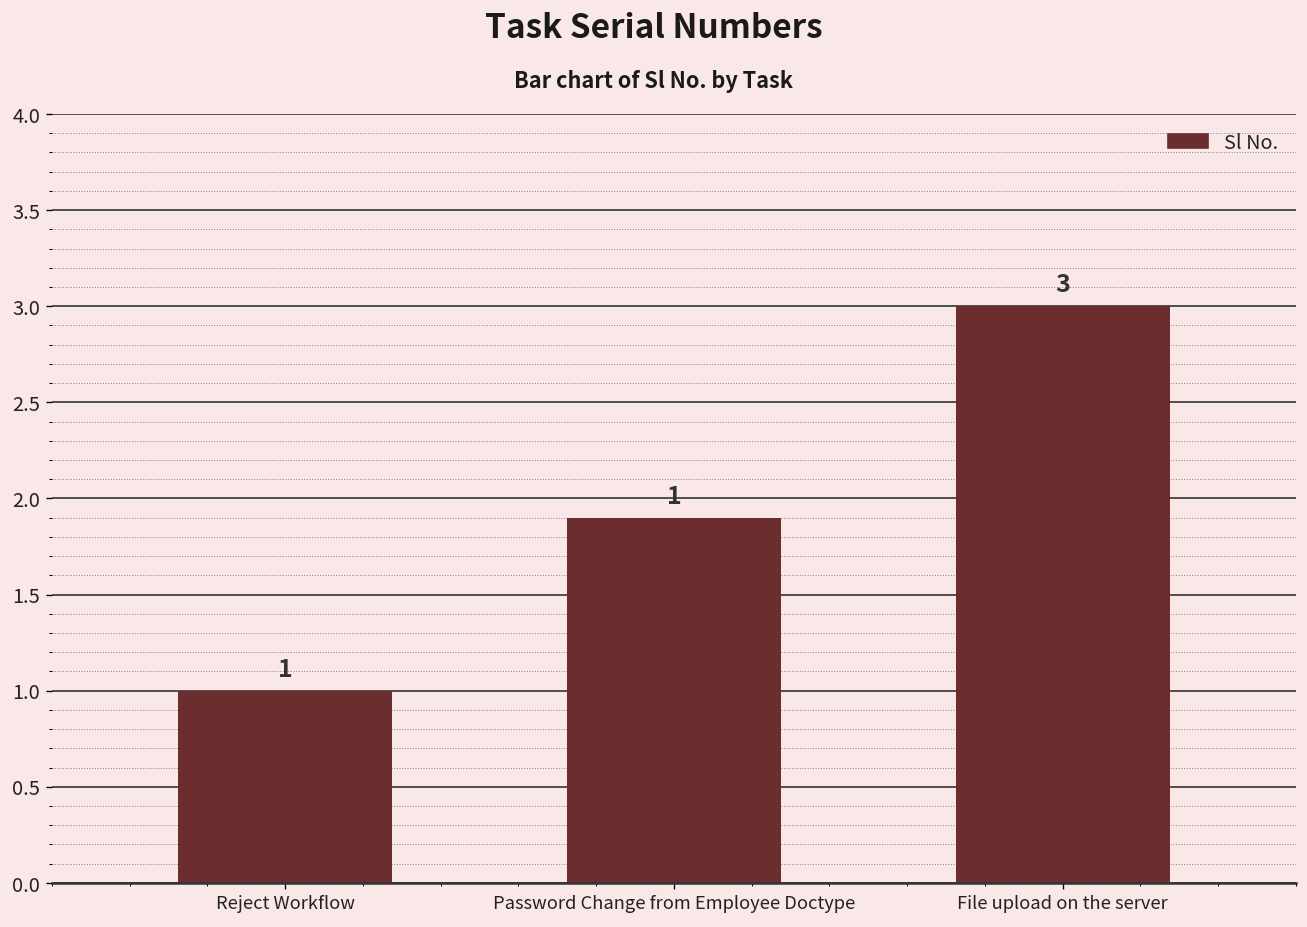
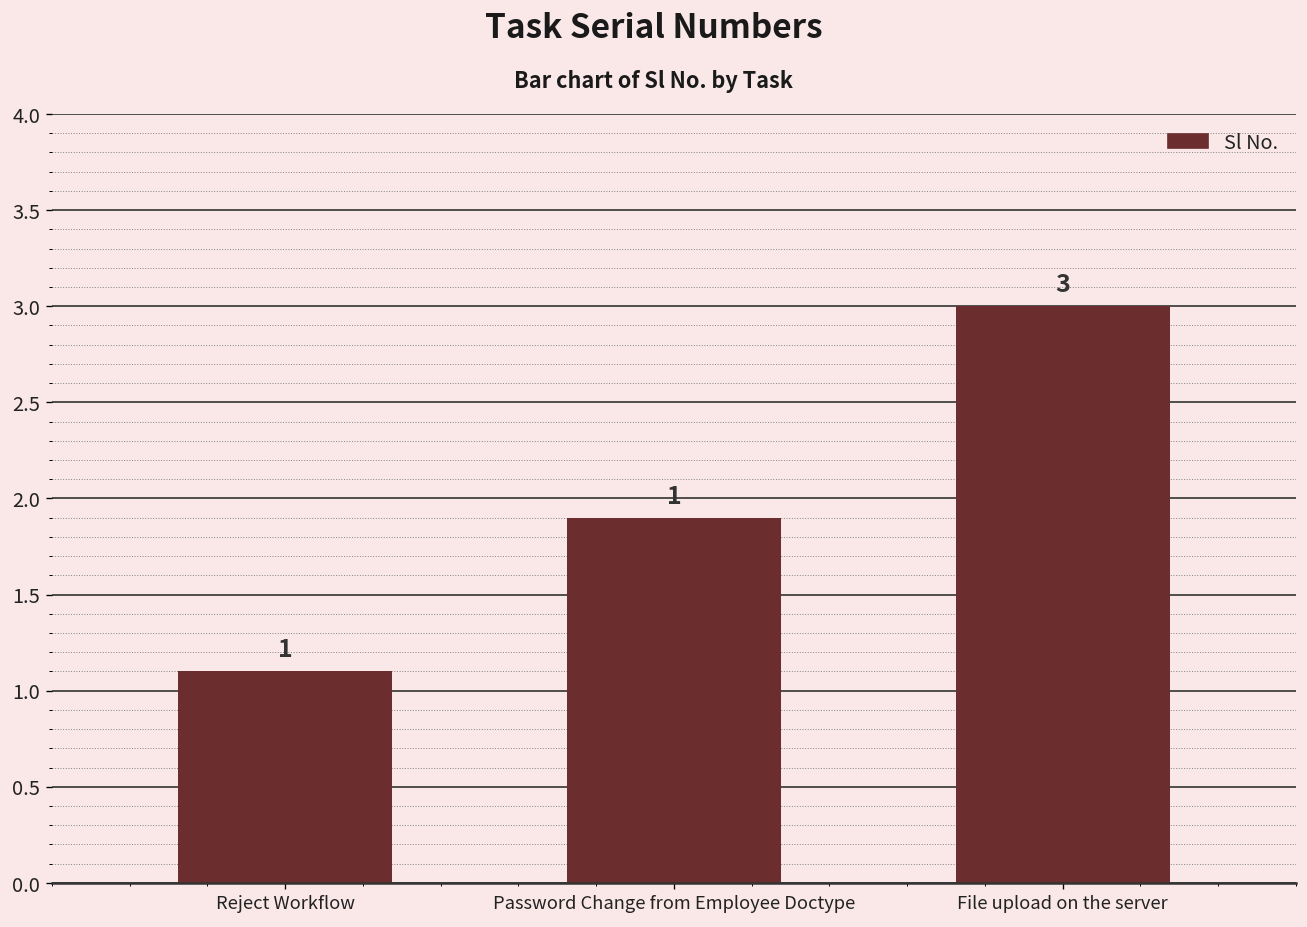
  {
-   "Reject Workflow": 1.0
+   "Reject Workflow": 1.1
  }
